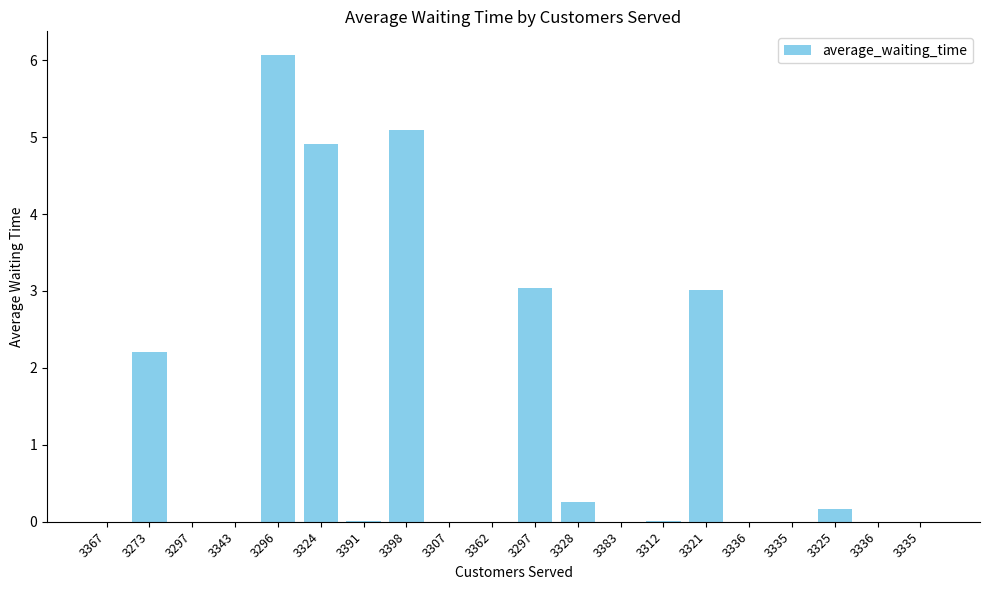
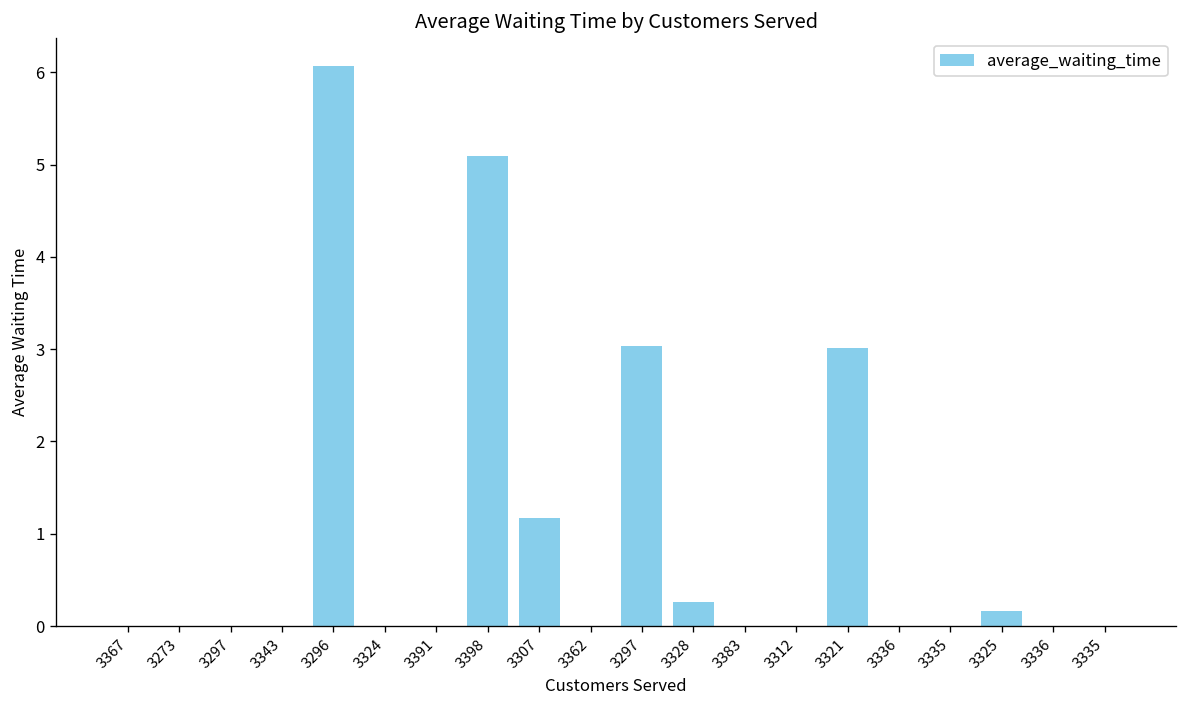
  {
-   "3273": 2.2,
+   "3273": 0.0,
    "3296": 6.1,
-   "3324": 4.9,
+   "3324": 0.0,
    "3398": 5.1,
-   "3307": 0.0,
+   "3307": 1.2,
    "3328": 0.3,
    "3321": 3.0,
    "3325": 0.2
  }
